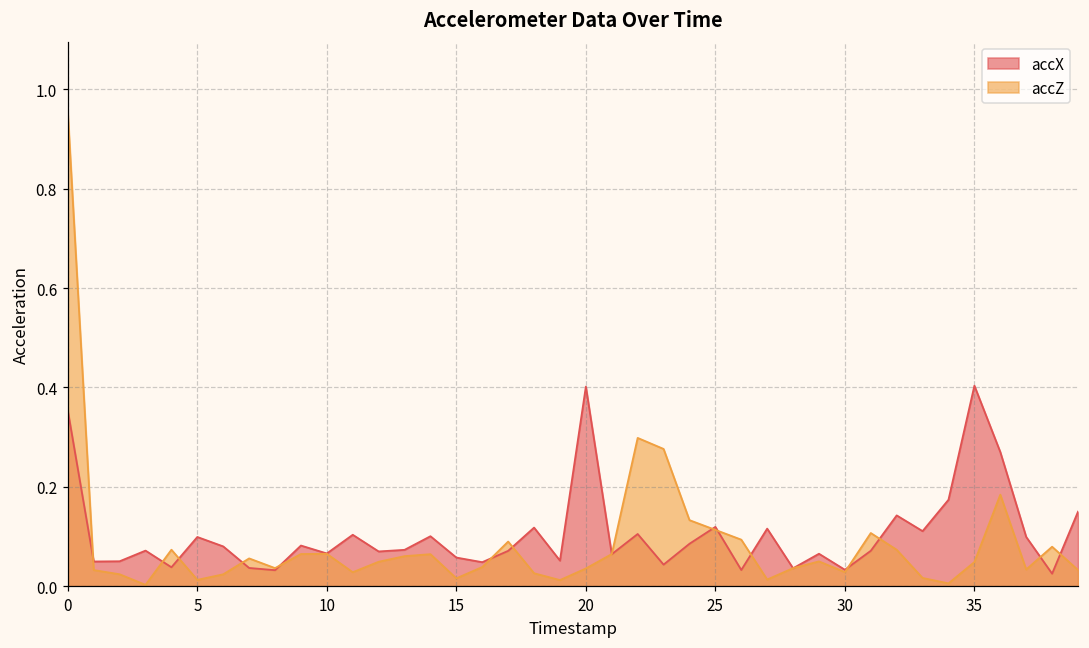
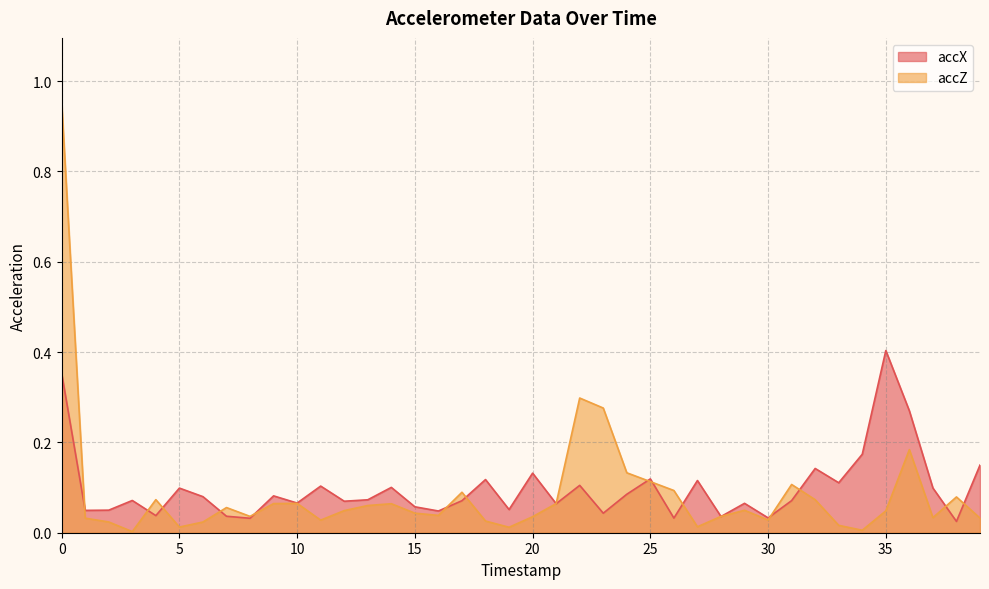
  {
    "accX": {
      "0": 0.35,
      "5": 0.10,
      "15": 0.06,
-     "20": 0.40,
+     "20": 0.13,
      "25": 0.12,
      "35": 0.40
    },
    "accZ": {
      "0": 0.95,
      "5": 0.01,
-     "15": 0.02,
+     "15": 0.04,
      "20": 0.04,
      "25": 0.11,
      "35": 0.05
    }
  }
